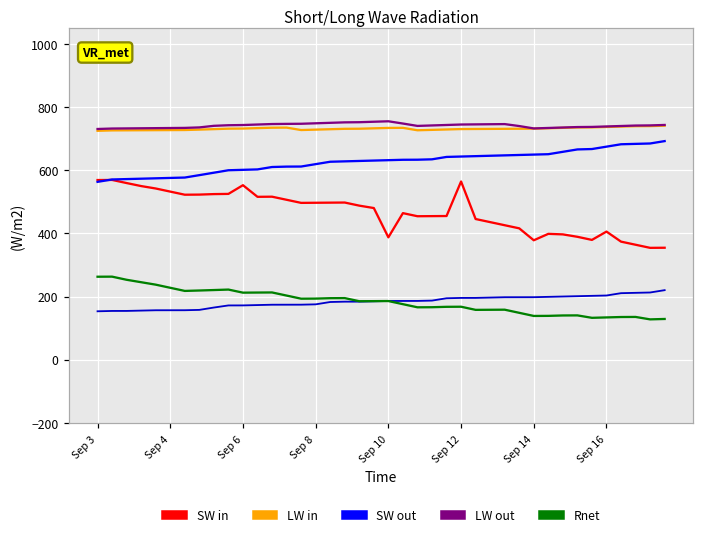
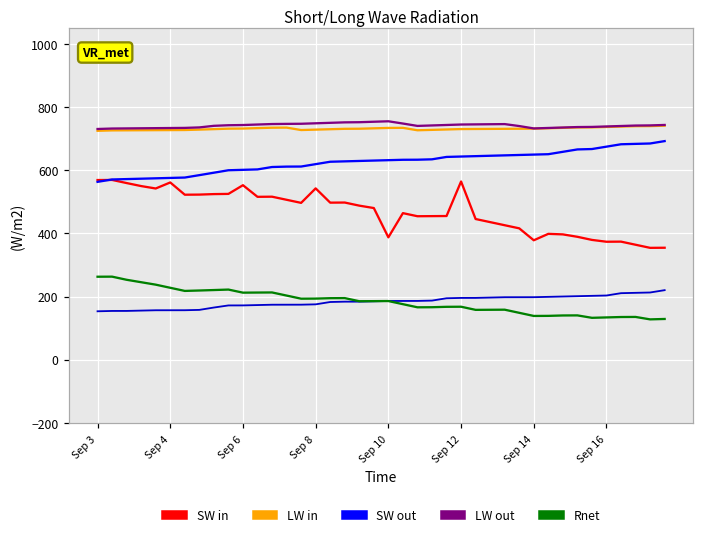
  {
    "SW in": {
-     "Sep 4": 530,
+     "Sep 4": 560,
      "Sep 6": 550,
-     "Sep 8": 500,
+     "Sep 8": 540,
      "Sep 10": 390,
      "Sep 12": 560,
      "Sep 14": 380,
-     "Sep 16": 410
+     "Sep 16": 370
    },
    "LW in": {
      "Sep 6": 730,
      "Sep 8": 730,
      "Sep 10": 730,
      "Sep 12": 730
    },
    "LW out": {
      "Sep 6": 740,
      "Sep 8": 750,
      "Sep 10": 760,
      "Sep 12": 750
    }
  }
